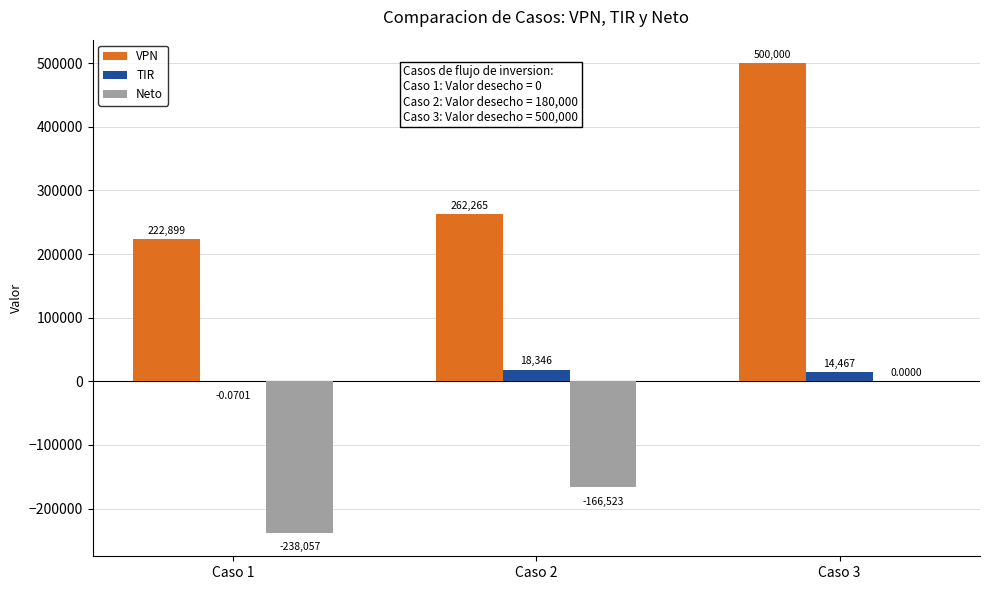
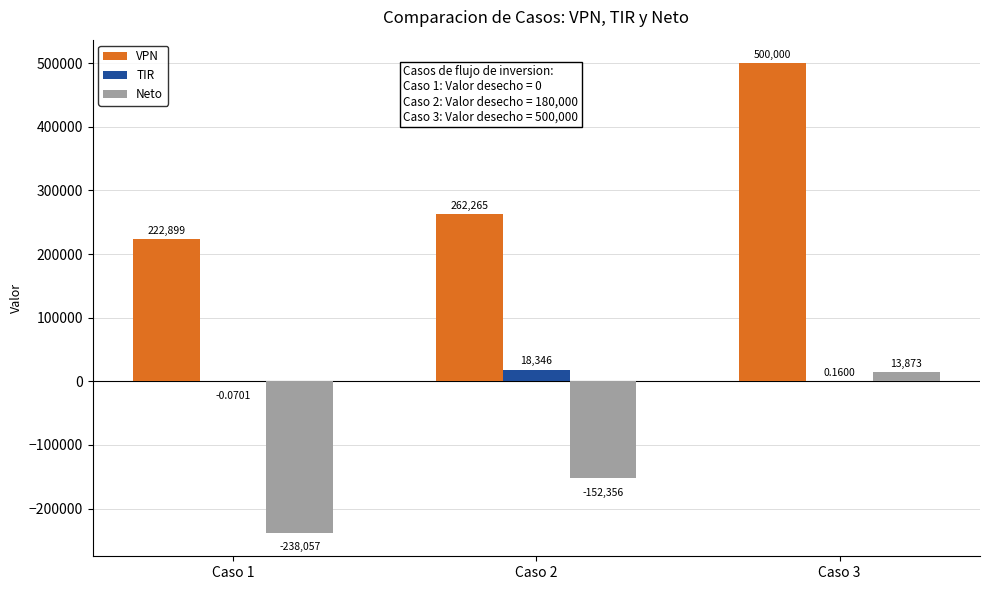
  {
    "VPN": {
      "Caso 1": "222,899",
      "Caso 2": "262,265",
      "Caso 3": "500,000"
    },
    "TIR": {
      "Caso 1": "-0.0701",
      "Caso 2": "18,346",
-     "Caso 3": "14,467"
+     "Caso 3": "0.1600"
    },
    "Neto": {
      "Caso 1": "-238,057",
-     "Caso 2": "-166,523",
-     "Caso 3": "0.0000"
+     "Caso 2": "-152,356",
+     "Caso 3": "13,873"
    }
  }
